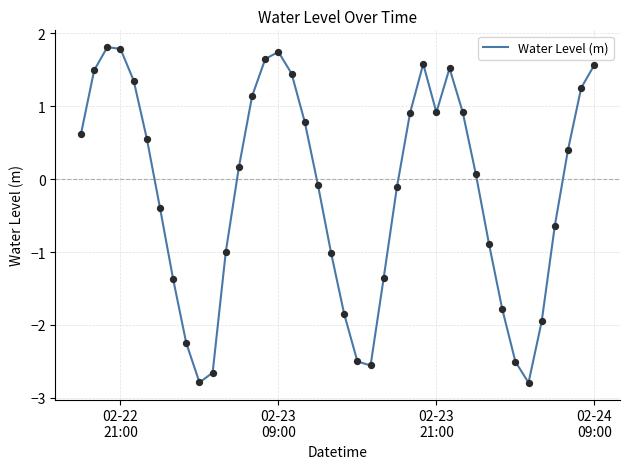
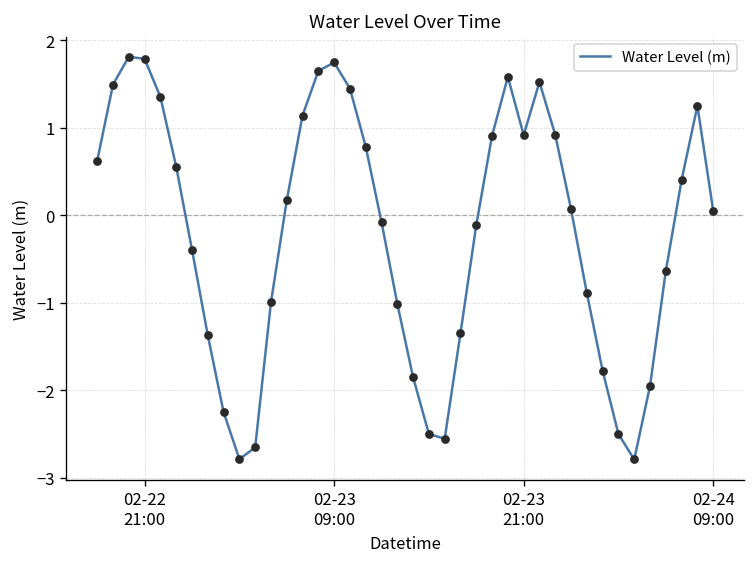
  {
    "02-22 21:00": 1.8,
    "02-23 09:00": 1.7,
    "02-23 21:00": 0.9,
-   "02-24 09:00": 1.6
+   "02-24 09:00": 0.1
  }
